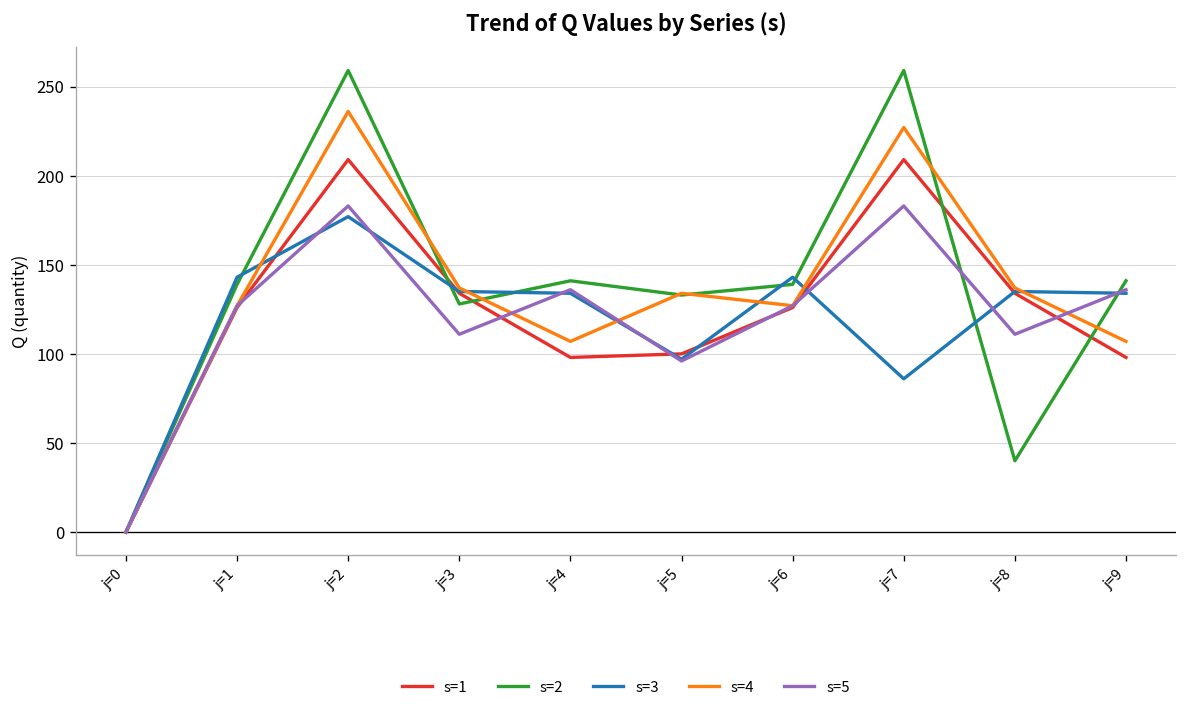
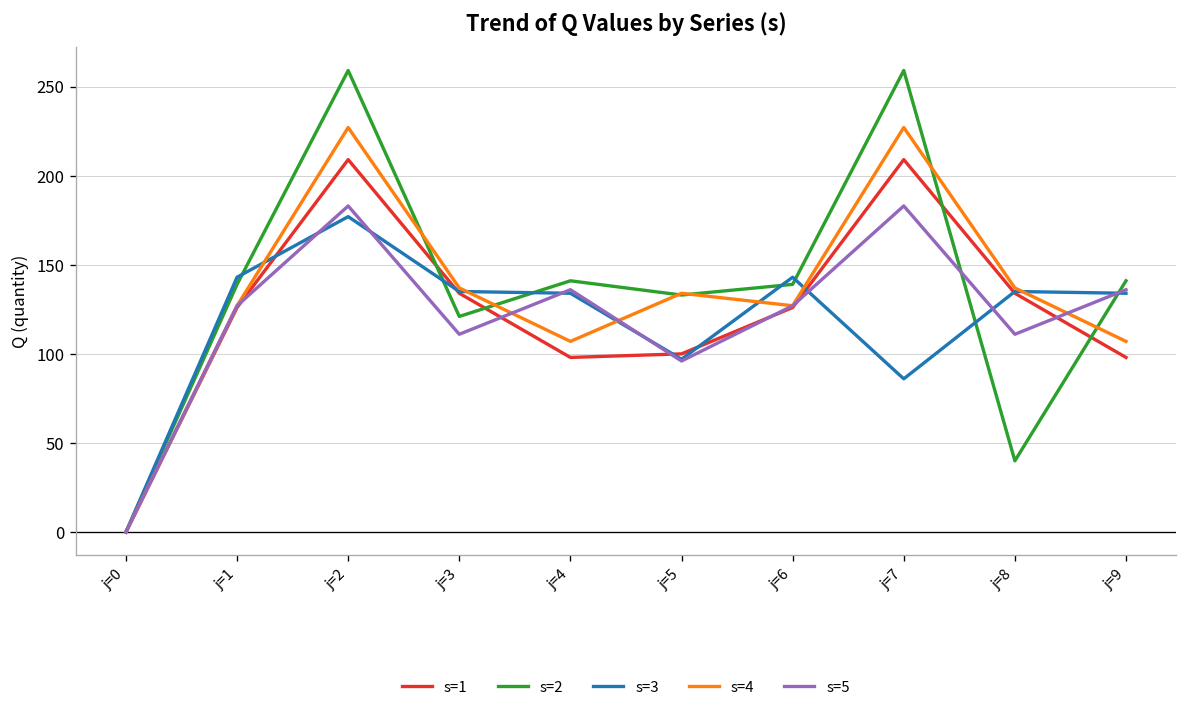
  {
    "s=1": {
      "j=2": 209,
      "j=4": 98,
      "j=5": 100,
      "j=7": 209,
      "j=9": 98
    },
    "s=2": {
      "j=1": 139,
      "j=2": 259,
-     "j=3": 128,
+     "j=3": 121,
      "j=4": 141,
      "j=6": 139,
      "j=7": 259,
      "j=8": 40,
      "j=9": 141
    },
    "s=3": {
      "j=1": 143,
      "j=2": 177,
      "j=4": 134,
      "j=6": 143,
      "j=7": 86,
      "j=9": 134
    },
    "s=4": {
-     "j=2": 236,
+     "j=2": 227,
      "j=3": 137,
      "j=4": 107,
      "j=7": 227,
      "j=8": 137,
      "j=9": 107
    },
    "s=5": {
      "j=2": 183,
      "j=3": 111,
      "j=4": 136,
      "j=7": 183,
      "j=8": 111,
      "j=9": 136
    }
  }
